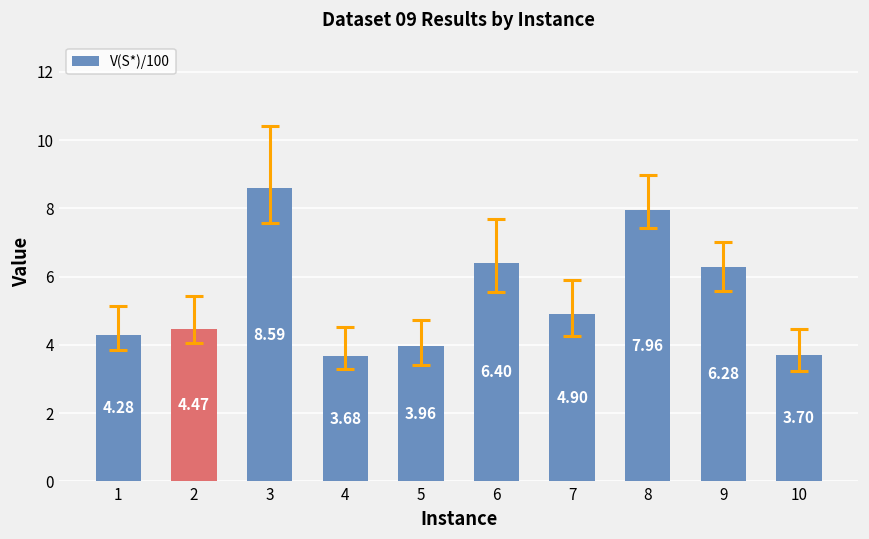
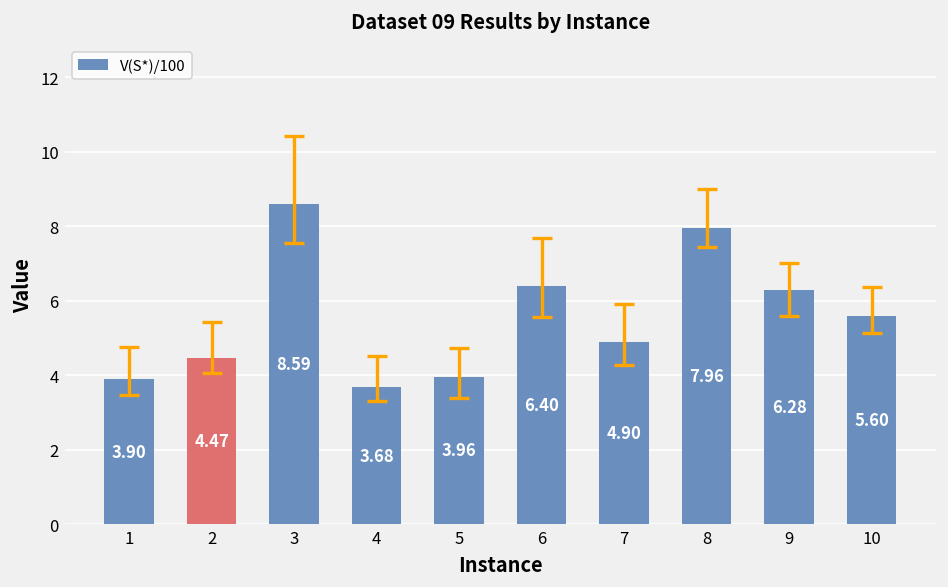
  {
    "V(S*)/100": {
-     "1": 4.28,
+     "1": 3.90,
      "2": 4.47,
      "3": 8.59,
      "4": 3.68,
      "5": 3.96,
      "6": 6.40,
      "7": 4.90,
      "8": 7.96,
      "9": 6.28,
-     "10": 3.70
+     "10": 5.60
    }
  }
